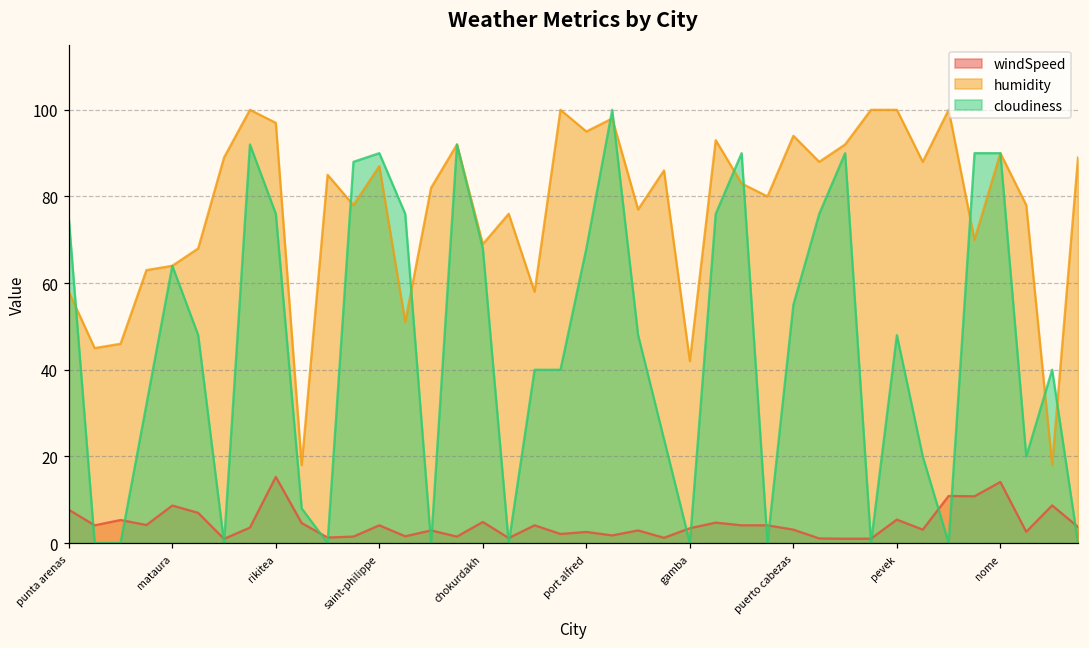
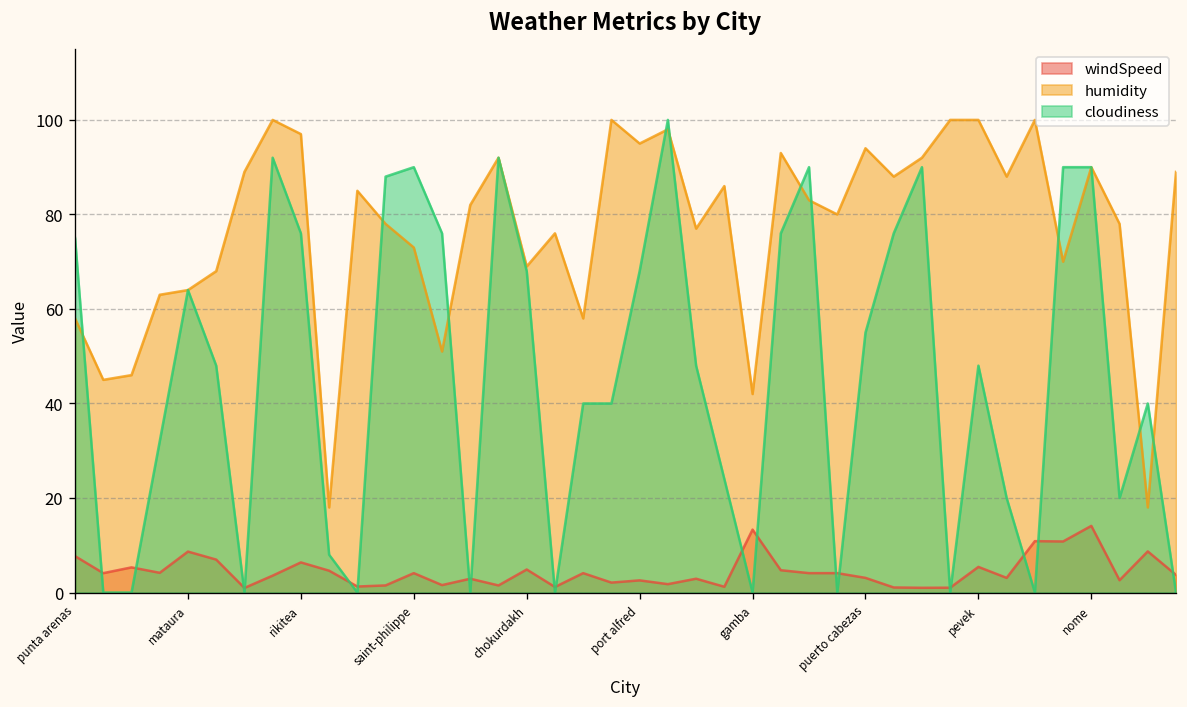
  {
    "windSpeed": {
      "punta arenas": 8,
      "mataura": 9,
-     "rikitea": 15,
+     "rikitea": 6,
      "saint-philippe": 4,
      "chokurdakh": 5,
      "port alfred": 3,
-     "gamba": 3,
+     "gamba": 13,
      "puerto cabezas": 3,
      "pevek": 5,
      "nome": 14
    },
    "humidity": {
      "punta arenas": 58,
      "rikitea": 97,
-     "saint-philippe": 87,
+     "saint-philippe": 73,
      "chokurdakh": 69,
      "port alfred": 95,
      "gamba": 42,
      "puerto cabezas": 94,
      "pevek": 100
    },
    "cloudiness": {
      "punta arenas": 75,
      "rikitea": 76,
      "saint-philippe": 90,
      "chokurdakh": 68,
      "port alfred": 68,
      "gamba": 0,
      "puerto cabezas": 55,
      "pevek": 48
    }
  }
